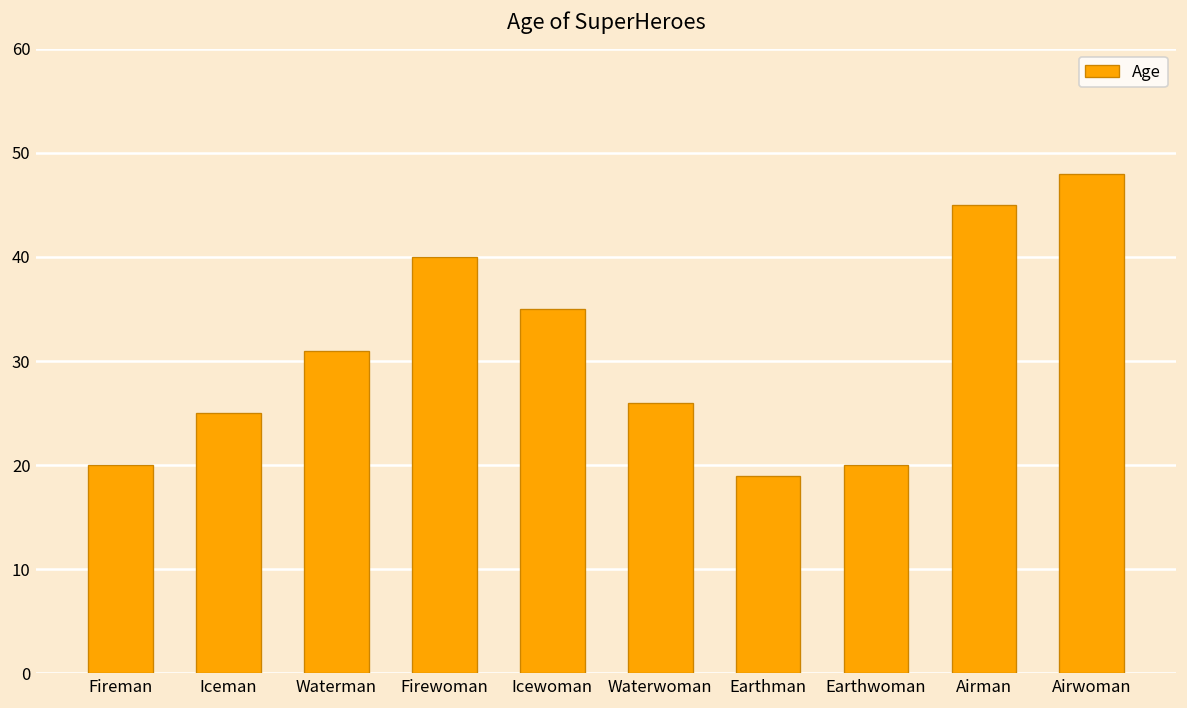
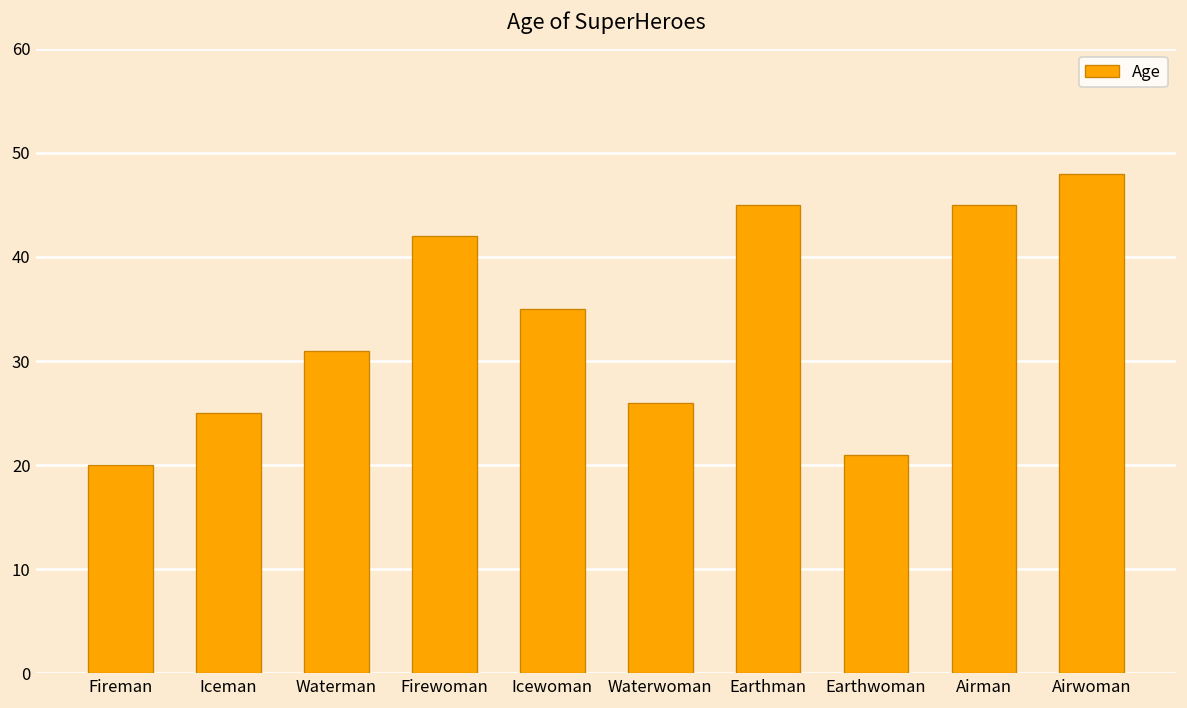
  {
    "Fireman": 20,
    "Iceman": 25,
    "Waterman": 31,
-   "Firewoman": 40,
+   "Firewoman": 42,
    "Icewoman": 35,
    "Waterwoman": 26,
-   "Earthman": 19,
-   "Earthwoman": 20,
+   "Earthman": 45,
+   "Earthwoman": 21,
    "Airman": 45,
    "Airwoman": 48
  }
